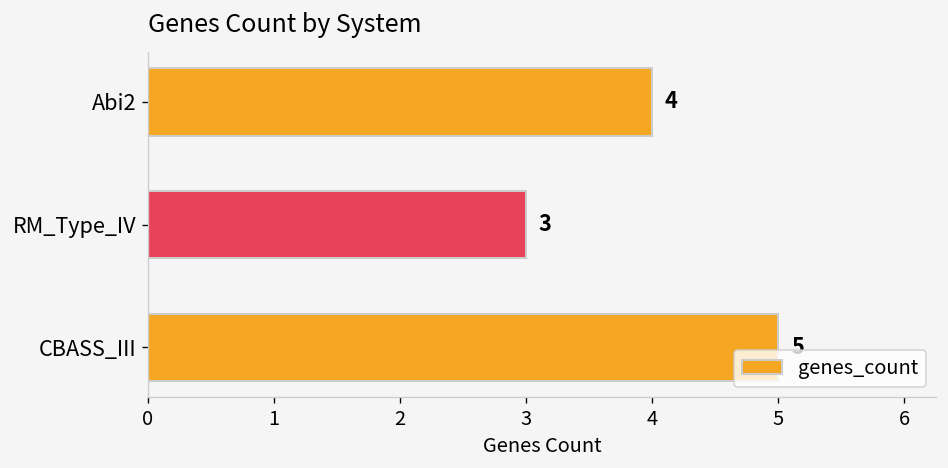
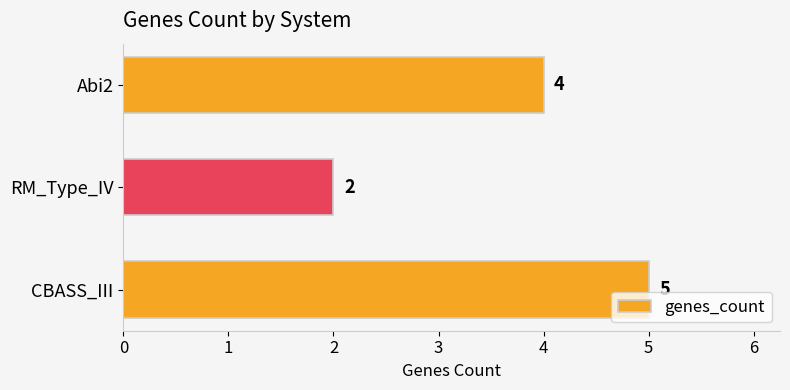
  {
    "Abi2": 4,
-   "RM_Type_IV": 3
+   "RM_Type_IV": 2
  }
